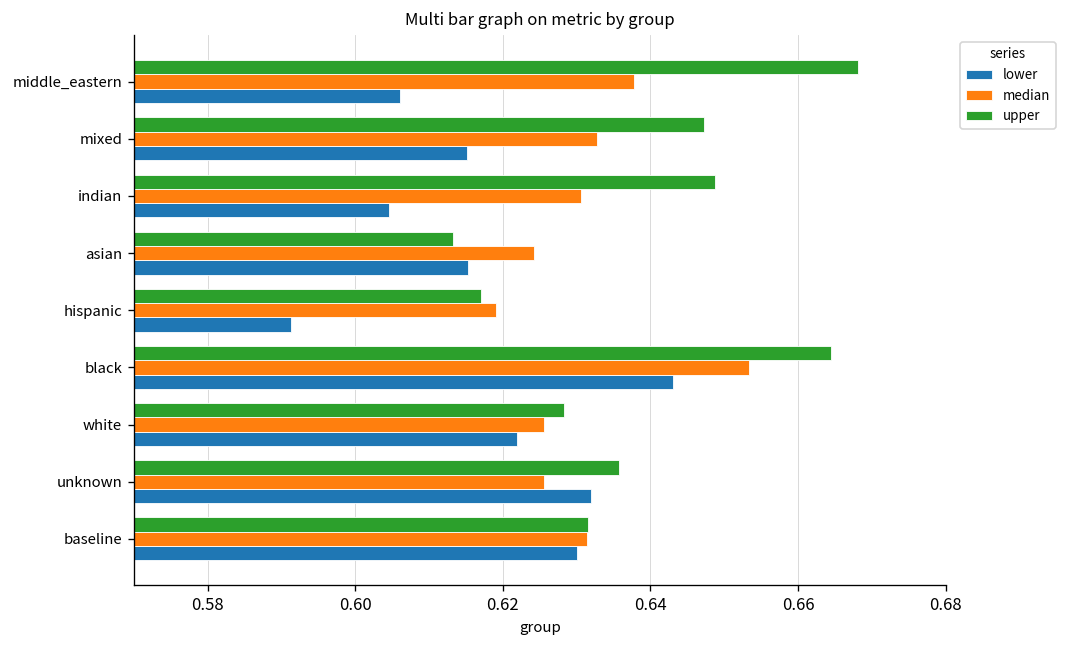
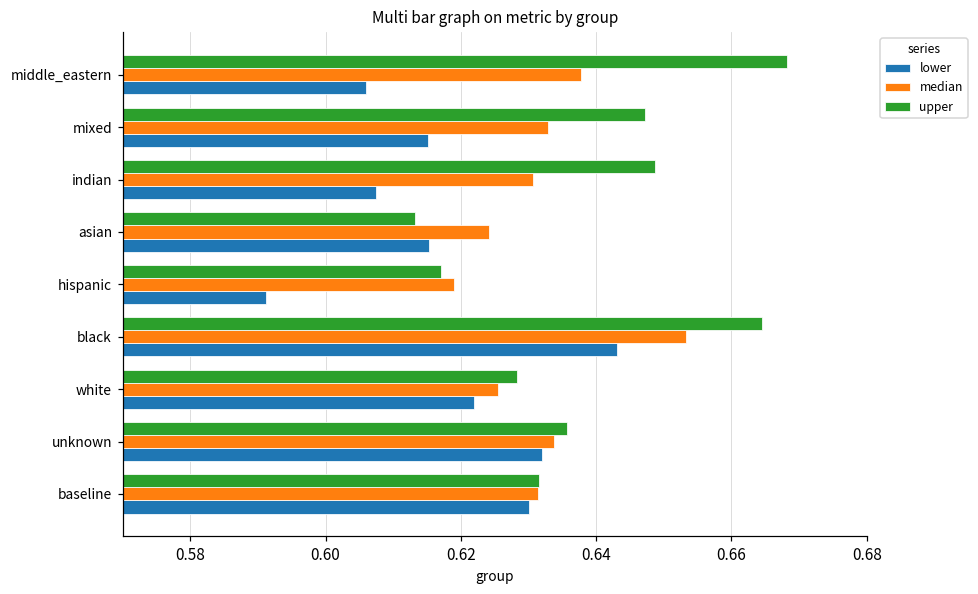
  {
    "lower": {
      "middle_eastern": 0.606,
      "mixed": 0.615,
-     "indian": 0.605,
+     "indian": 0.607,
      "asian": 0.615,
      "hispanic": 0.591,
      "black": 0.643,
      "white": 0.622,
      "unknown": 0.632,
      "baseline": 0.630
    },
    "median": {
      "middle_eastern": 0.638,
      "mixed": 0.633,
      "indian": 0.631,
      "asian": 0.624,
      "hispanic": 0.619,
      "black": 0.653,
      "white": 0.626,
-     "unknown": 0.626,
+     "unknown": 0.634,
      "baseline": 0.631
    },
    "upper": {
      "middle_eastern": 0.668,
      "mixed": 0.647,
      "indian": 0.649,
      "asian": 0.613,
      "hispanic": 0.617,
      "black": 0.664,
      "white": 0.628,
      "unknown": 0.636,
      "baseline": 0.632
    }
  }
